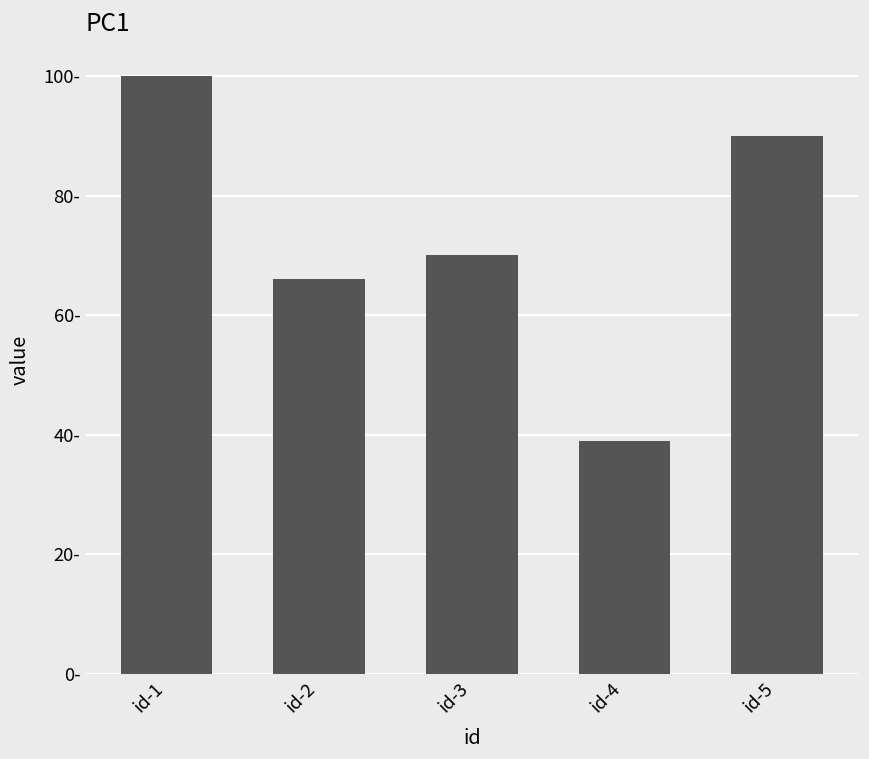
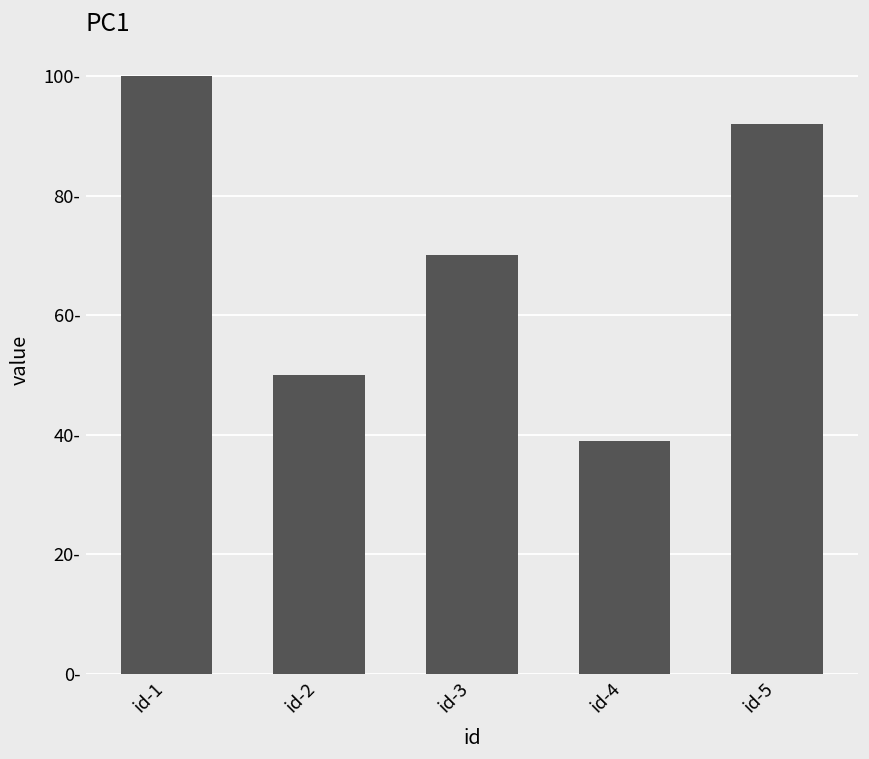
  {
    "id-1": "100-",
-   "id-2": "66-",
+   "id-2": "50-",
    "id-3": "70-",
    "id-4": "39-",
-   "id-5": "90-"
+   "id-5": "92-"
  }
